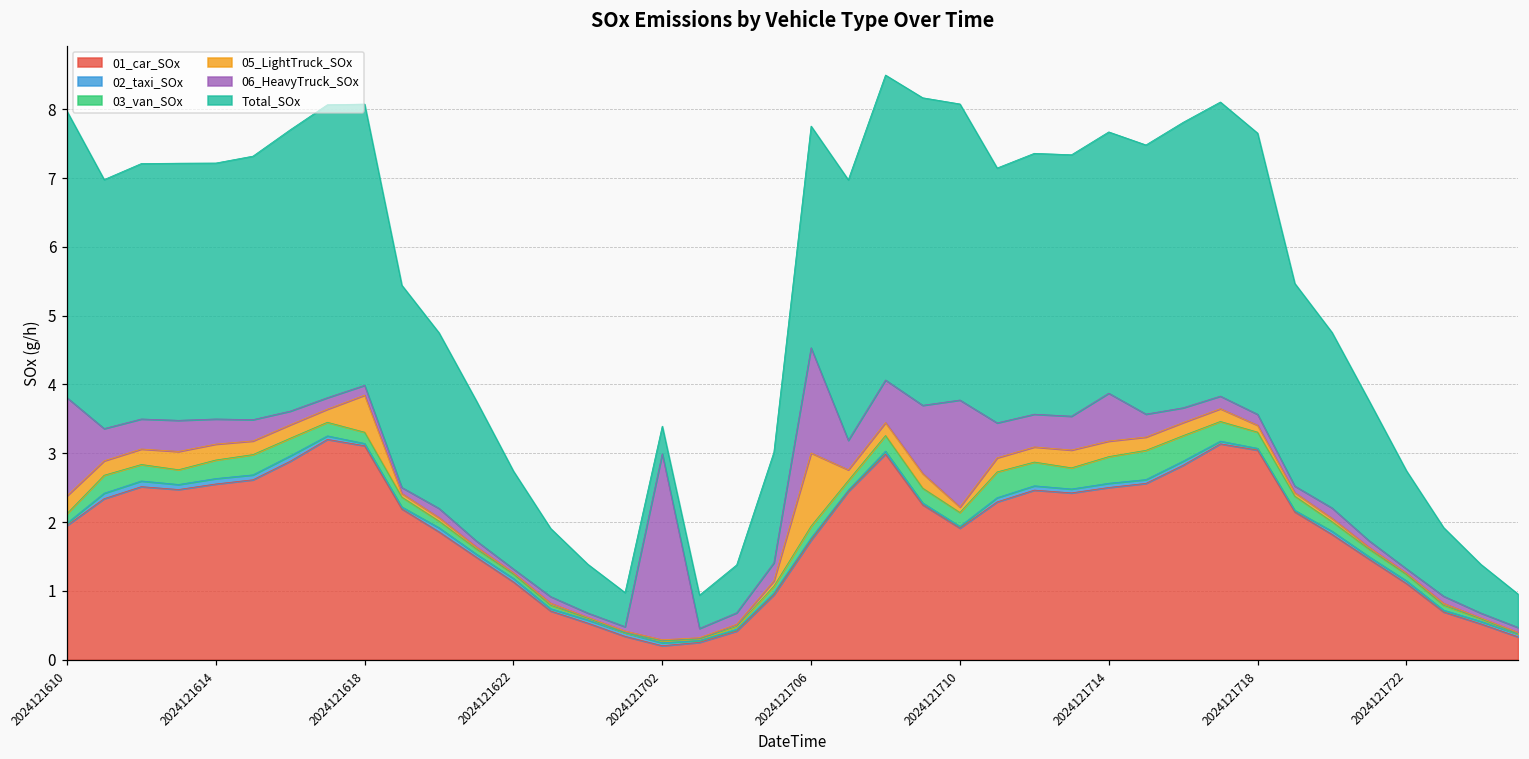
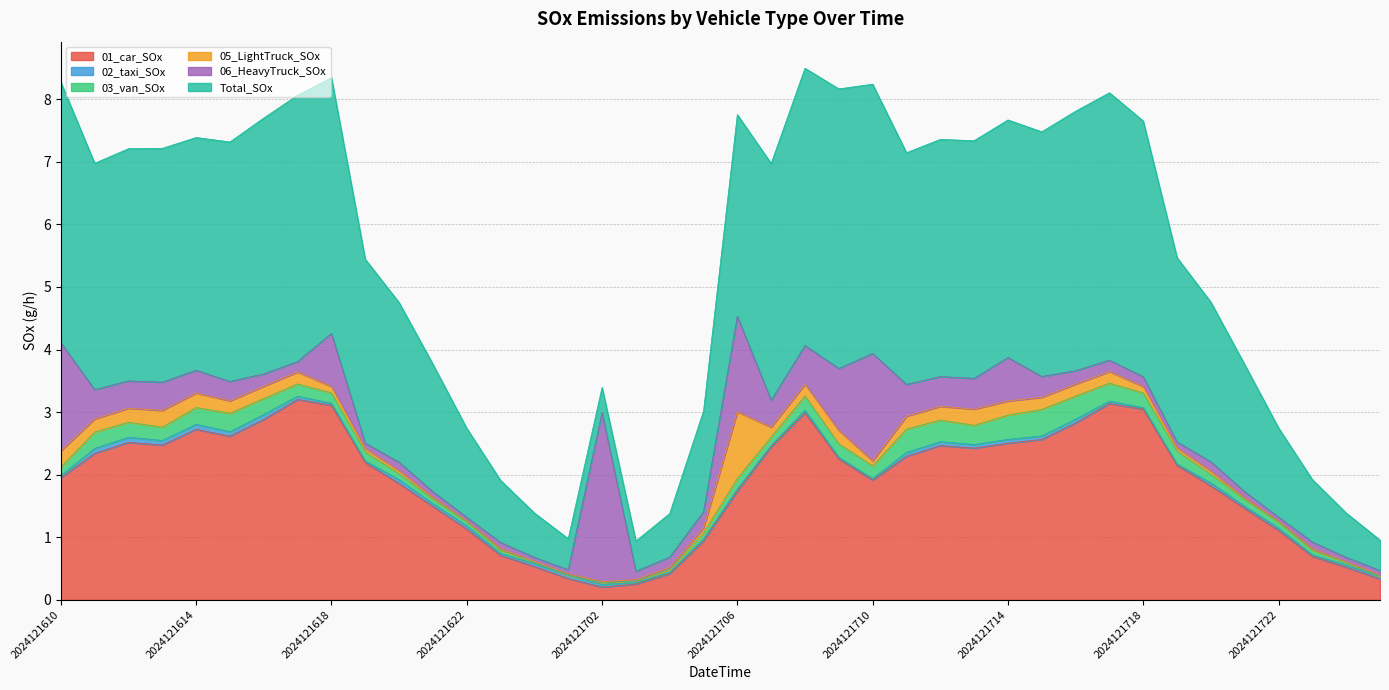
  {
    "01_car_SOx": {
-     "2024121614": 2.6,
+     "2024121614": 2.7,
      "2024121622": 1.1,
      "2024121702": 0.2,
      "2024121714": 2.5
    },
    "02_taxi_SOx": {
      "2024121614": 0.1,
      "2024121622": 0.1,
      "2024121714": 0.1
    },
    "05_LightTruck_SOx": {
      "2024121610": 0.3,
      "2024121614": 0.2,
-     "2024121618": 0.5,
+     "2024121618": 0.1,
      "2024121706": 1.1,
      "2024121710": 0.1,
      "2024121714": 0.2,
      "2024121718": 0.1
    },
    "06_HeavyTruck_SOx": {
-     "2024121610": 1.4,
+     "2024121610": 1.7,
      "2024121614": 0.4,
-     "2024121618": 0.1,
+     "2024121618": 0.8,
      "2024121622": 0.1,
      "2024121702": 2.7,
      "2024121706": 1.5,
-     "2024121710": 1.6,
+     "2024121710": 1.7,
      "2024121714": 0.7,
      "2024121718": 0.2,
      "2024121722": 0.1
    }
  }
